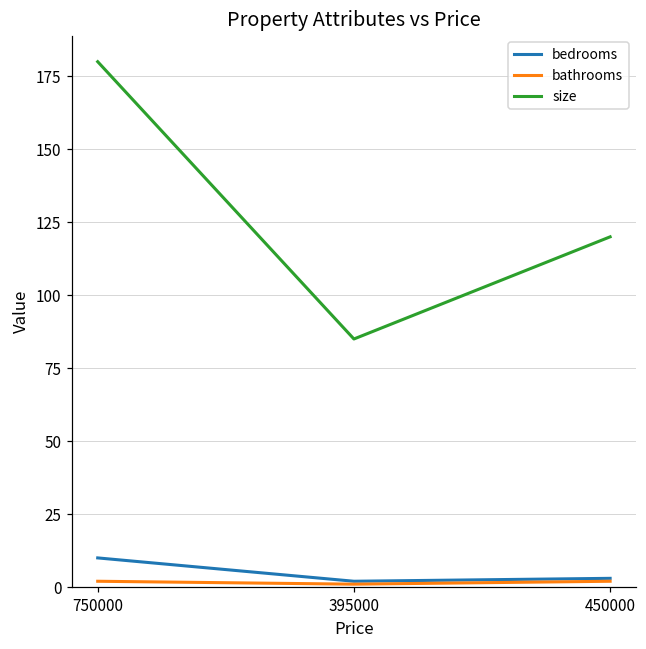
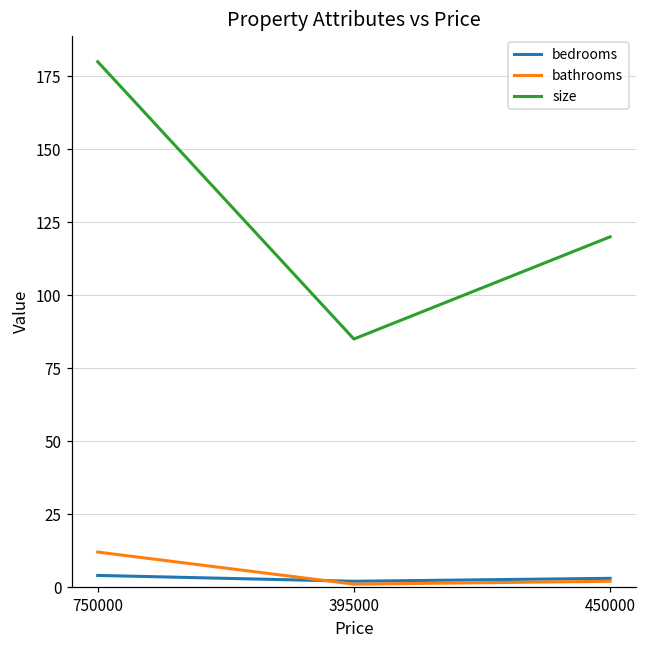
  {
    "bedrooms": {
-     "750000": 10,
+     "750000": 4,
      "395000": 2,
      "450000": 3
    },
    "bathrooms": {
-     "750000": 2,
+     "750000": 12,
      "395000": 1,
      "450000": 2
    },
    "size": {
      "750000": 180,
      "395000": 85,
      "450000": 120
    }
  }
